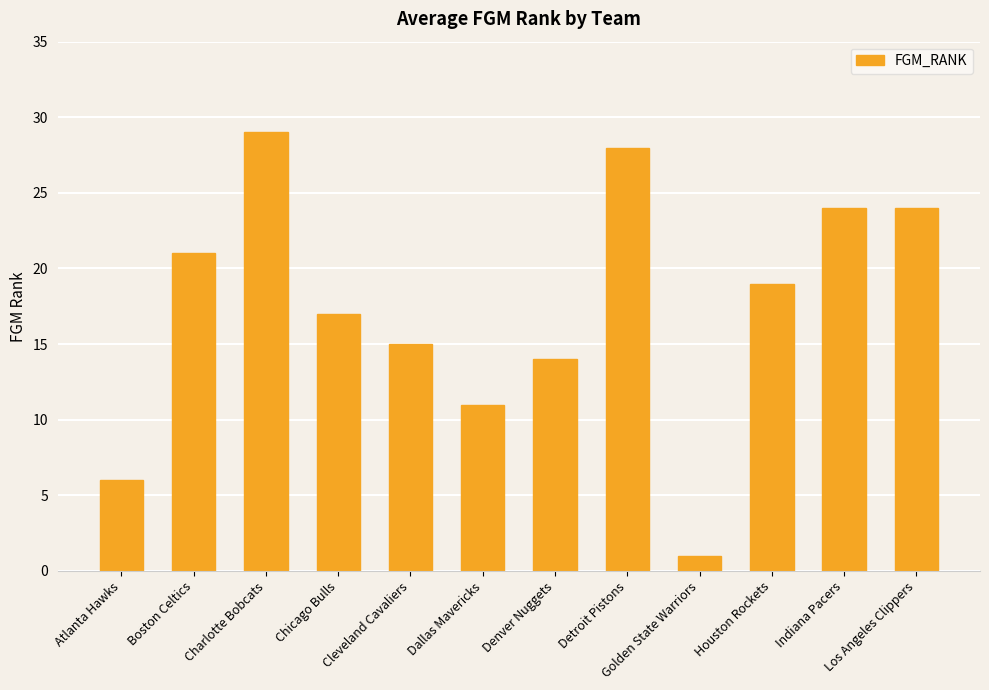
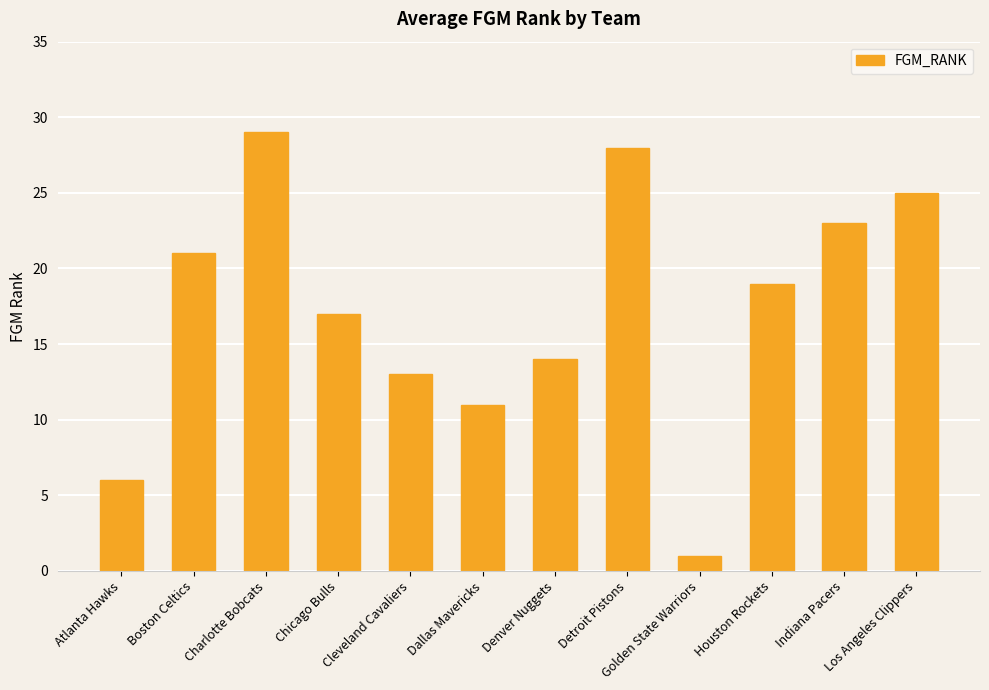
  {
    "Atlanta Hawks": 6,
    "Boston Celtics": 21,
    "Charlotte Bobcats": 29,
    "Chicago Bulls": 17,
-   "Cleveland Cavaliers": 15,
+   "Cleveland Cavaliers": 13,
    "Dallas Mavericks": 11,
    "Denver Nuggets": 14,
    "Detroit Pistons": 28,
    "Golden State Warriors": 1,
    "Houston Rockets": 19,
-   "Indiana Pacers": 24,
-   "Los Angeles Clippers": 24
+   "Indiana Pacers": 23,
+   "Los Angeles Clippers": 25
  }
